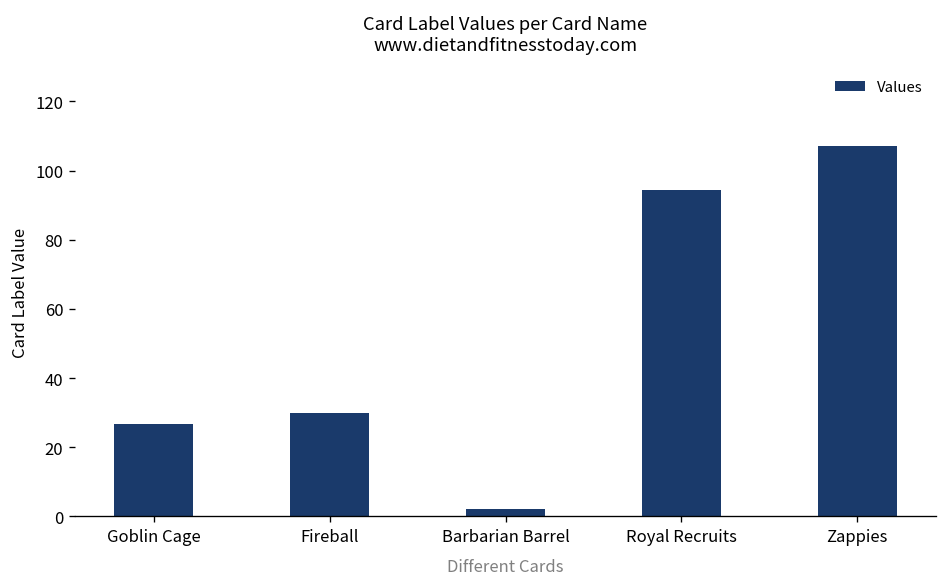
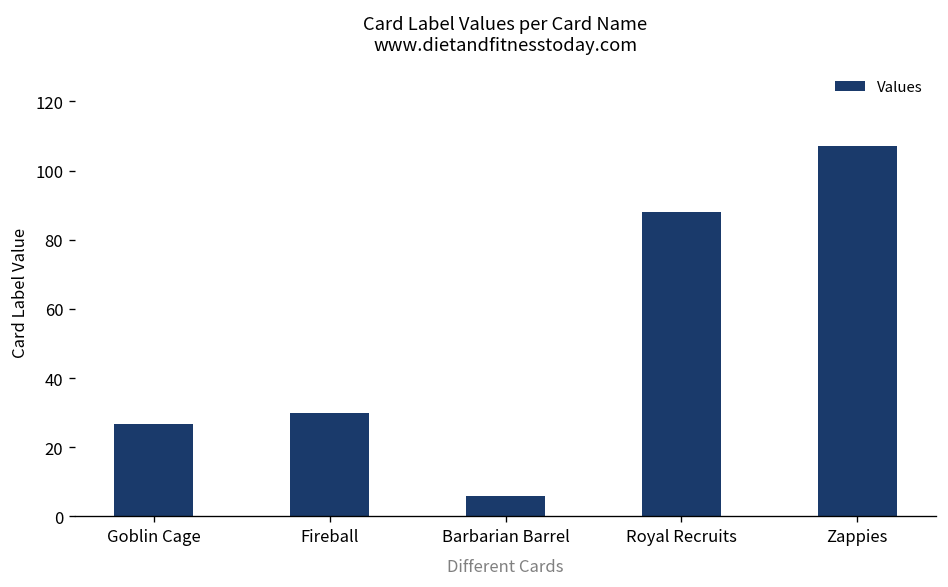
  {
    "Goblin Cage": 27,
    "Fireball": 30,
-   "Barbarian Barrel": 2,
-   "Royal Recruits": 94,
+   "Barbarian Barrel": 6,
+   "Royal Recruits": 88,
    "Zappies": 107
  }
